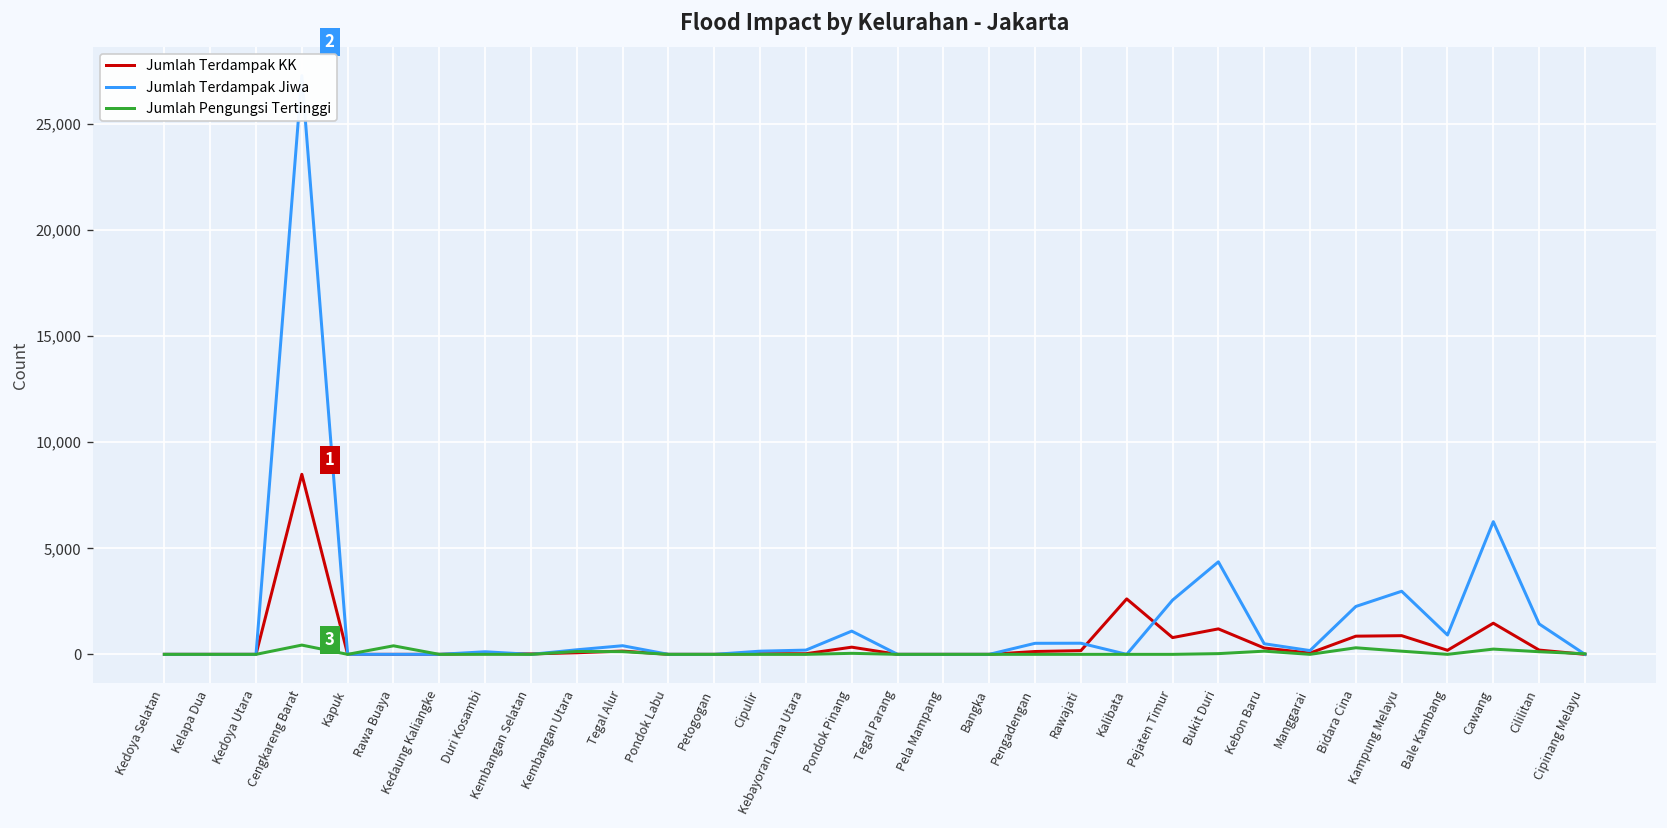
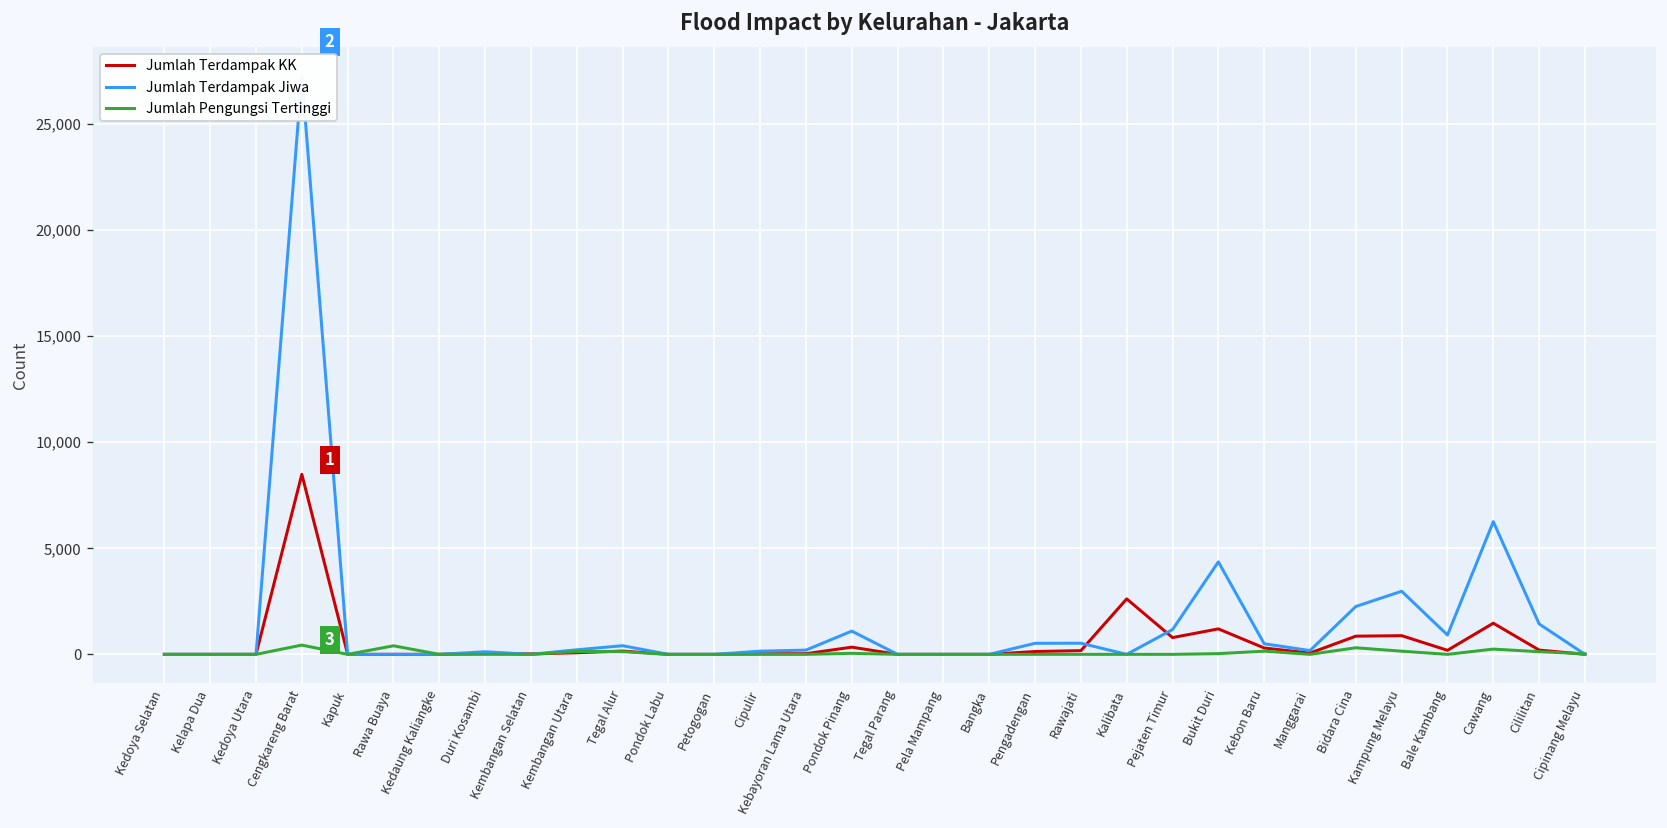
  {
    "Jumlah Terdampak KK": {
      "Pondok Pinang": "300",
      "Rawajati": "200",
      "Kalibata": "2,600",
      "Pejaten Timur": "800",
      "Bukit Duri": "1,200",
      "Kebon Baru": "300",
      "Bidara Cina": "900",
      "Kampung Melayu": "900",
      "Bale Kambang": "200",
      "Cawang": "1,500"
    },
    "Jumlah Terdampak Jiwa": {
      "Tegal Alur": "400",
      "Kebayoran Lama Utara": "200",
      "Pondok Pinang": "1,100",
      "Pengadengan": "500",
      "Rawajati": "500",
-     "Pejaten Timur": "2,600",
+     "Pejaten Timur": "1,200",
      "Bukit Duri": "4,400",
      "Kebon Baru": "500",
      "Bidara Cina": "2,300",
      "Kampung Melayu": "3,000",
      "Bale Kambang": "900",
      "Cawang": "6,300",
      "Cililitan": "1,400"
    },
    "Jumlah Pengungsi Tertinggi": {
      "Cengkareng Barat": "400",
      "Rawa Buaya": "400",
      "Pondok Pinang": "0",
      "Rawajati": "0",
      "Pejaten Timur": "0",
      "Bukit Duri": "0",
      "Kebon Baru": "200",
      "Bidara Cina": "300",
      "Kampung Melayu": "100",
      "Bale Kambang": "0",
      "Cawang": "200"
    }
  }
